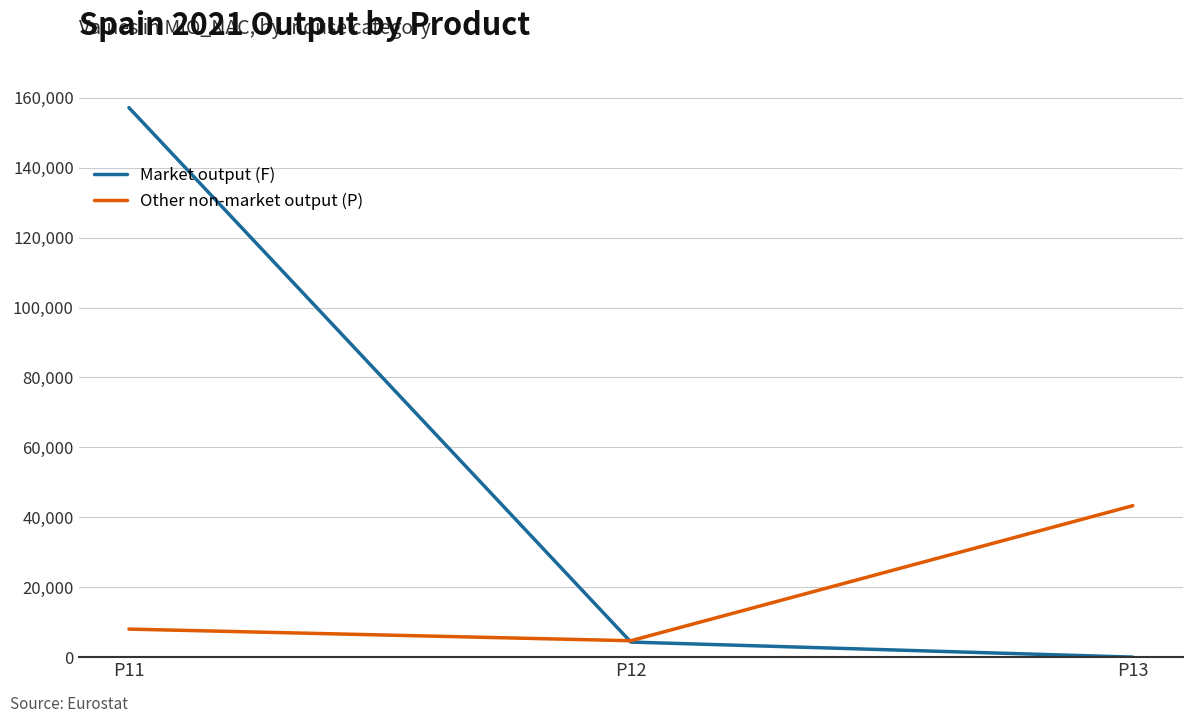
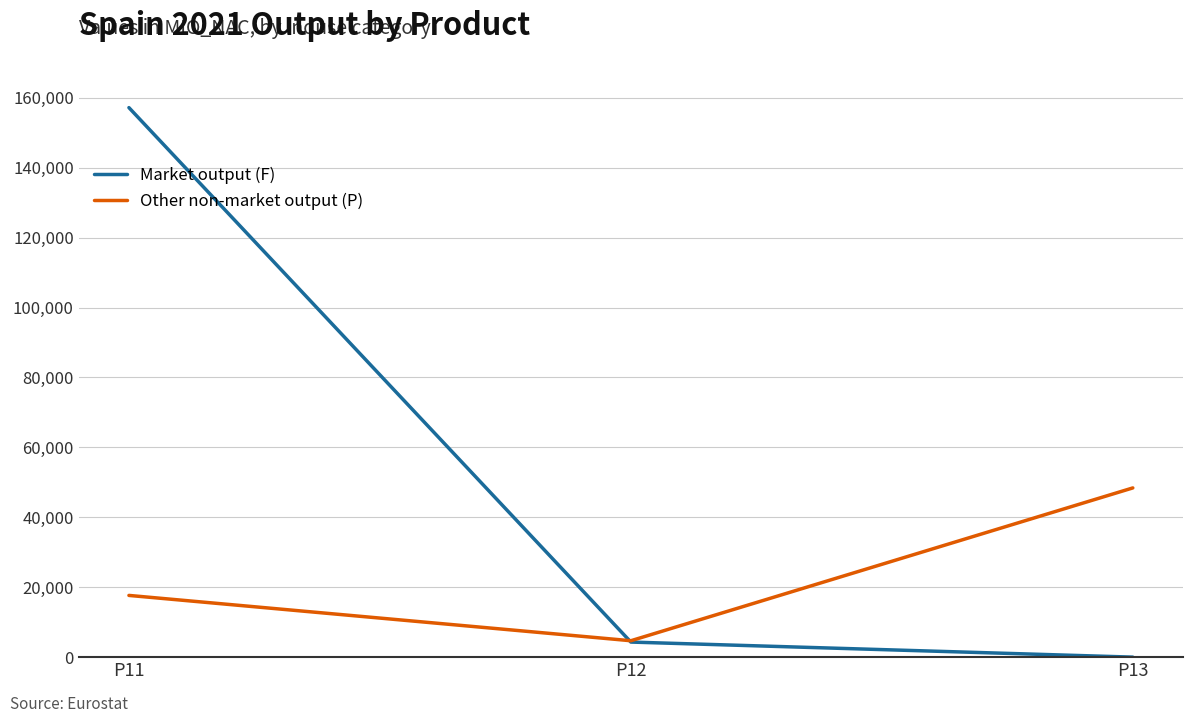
  {
    "Market output (F)": {
      "P11": "157,000",
      "P13": "0"
    },
    "Other non-market output (P)": {
-     "P11": "8,000",
-     "P13": "43,000"
+     "P11": "18,000",
+     "P13": "48,000"
    }
  }
